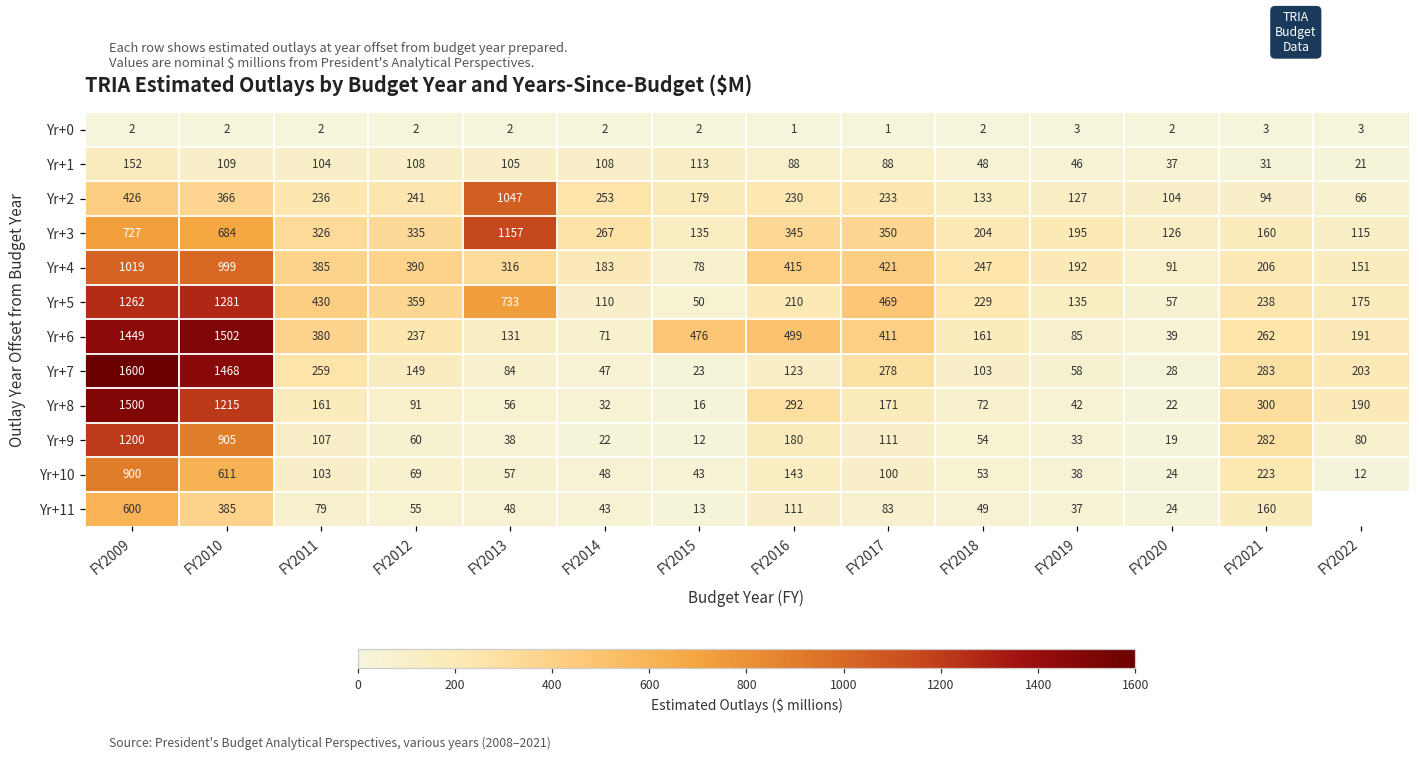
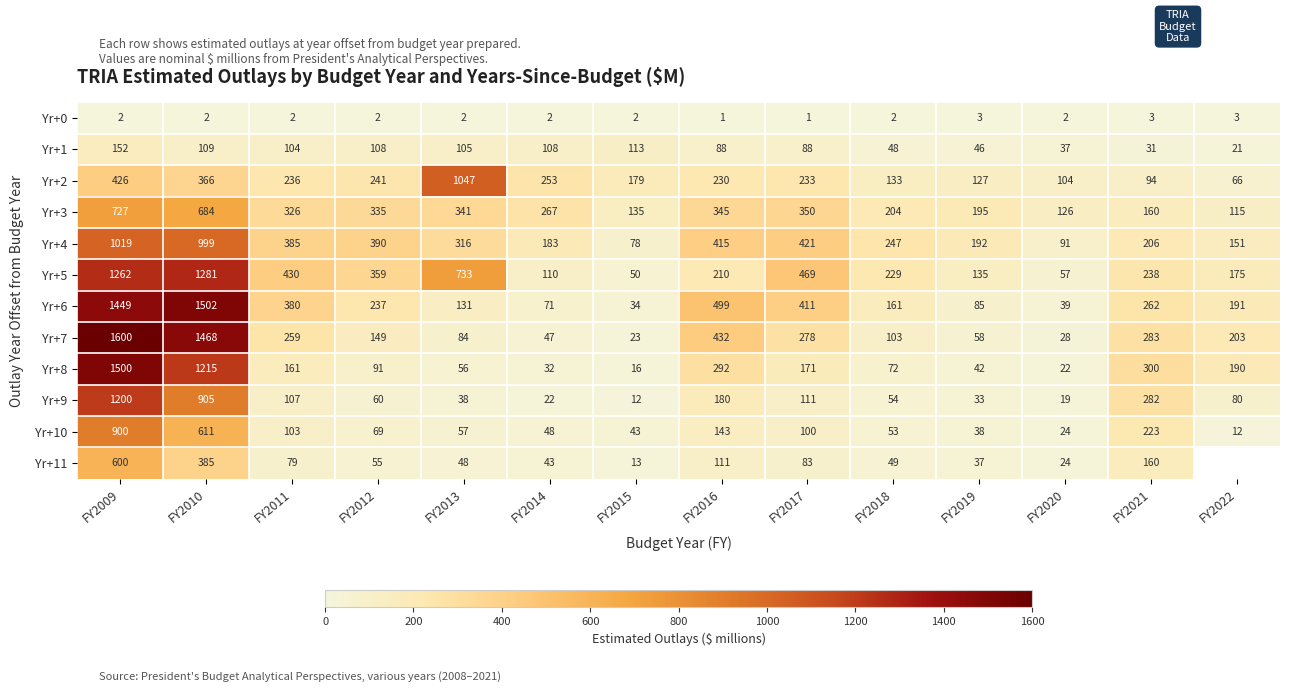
  {
    "Yr+0": {
      "FY2009": 2,
      "FY2010": 2,
      "FY2011": 2,
      "FY2012": 2,
      "FY2013": 2,
      "FY2014": 2,
      "FY2015": 2,
      "FY2016": 1,
      "FY2017": 1,
      "FY2018": 2,
      "FY2019": 3,
      "FY2020": 2,
      "FY2021": 3,
      "FY2022": 3
    },
    "Yr+1": {
      "FY2009": 152,
      "FY2010": 109,
      "FY2011": 104,
      "FY2012": 108,
      "FY2013": 105,
      "FY2014": 108,
      "FY2015": 113,
      "FY2016": 88,
      "FY2017": 88,
      "FY2018": 48,
      "FY2019": 46,
      "FY2020": 37,
      "FY2021": 31,
      "FY2022": 21
    },
    "Yr+2": {
      "FY2009": 426,
      "FY2010": 366,
      "FY2011": 236,
      "FY2012": 241,
      "FY2013": 1047,
      "FY2014": 253,
      "FY2015": 179,
      "FY2016": 230,
      "FY2017": 233,
      "FY2018": 133,
      "FY2019": 127,
      "FY2020": 104,
      "FY2021": 94,
      "FY2022": 66
    },
    "Yr+3": {
      "FY2009": 727,
      "FY2010": 684,
      "FY2011": 326,
      "FY2012": 335,
-     "FY2013": 1157,
+     "FY2013": 341,
      "FY2014": 267,
      "FY2015": 135,
      "FY2016": 345,
      "FY2017": 350,
      "FY2018": 204,
      "FY2019": 195,
      "FY2020": 126,
      "FY2021": 160,
      "FY2022": 115
    },
    "Yr+4": {
      "FY2009": 1019,
      "FY2010": 999,
      "FY2011": 385,
      "FY2012": 390,
      "FY2013": 316,
      "FY2014": 183,
      "FY2015": 78,
      "FY2016": 415,
      "FY2017": 421,
      "FY2018": 247,
      "FY2019": 192,
      "FY2020": 91,
      "FY2021": 206,
      "FY2022": 151
    },
    "Yr+5": {
      "FY2009": 1262,
      "FY2010": 1281,
      "FY2011": 430,
      "FY2012": 359,
      "FY2013": 733,
      "FY2014": 110,
      "FY2015": 50,
      "FY2016": 210,
      "FY2017": 469,
      "FY2018": 229,
      "FY2019": 135,
      "FY2020": 57,
      "FY2021": 238,
      "FY2022": 175
    },
    "Yr+6": {
      "FY2009": 1449,
      "FY2010": 1502,
      "FY2011": 380,
      "FY2012": 237,
      "FY2013": 131,
      "FY2014": 71,
-     "FY2015": 476,
+     "FY2015": 34,
      "FY2016": 499,
      "FY2017": 411,
      "FY2018": 161,
      "FY2019": 85,
      "FY2020": 39,
      "FY2021": 262,
      "FY2022": 191
    },
    "Yr+7": {
      "FY2009": 1600,
      "FY2010": 1468,
      "FY2011": 259,
      "FY2012": 149,
      "FY2013": 84,
      "FY2014": 47,
      "FY2015": 23,
-     "FY2016": 123,
+     "FY2016": 432,
      "FY2017": 278,
      "FY2018": 103,
      "FY2019": 58,
      "FY2020": 28,
      "FY2021": 283,
      "FY2022": 203
    },
    "Yr+8": {
      "FY2009": 1500,
      "FY2010": 1215,
      "FY2011": 161,
      "FY2012": 91,
      "FY2013": 56,
      "FY2014": 32,
      "FY2015": 16,
      "FY2016": 292,
      "FY2017": 171,
      "FY2018": 72,
      "FY2019": 42,
      "FY2020": 22,
      "FY2021": 300,
      "FY2022": 190
    },
    "Yr+9": {
      "FY2009": 1200,
      "FY2010": 905,
      "FY2011": 107,
      "FY2012": 60,
      "FY2013": 38,
      "FY2014": 22,
      "FY2015": 12,
      "FY2016": 180,
      "FY2017": 111,
      "FY2018": 54,
      "FY2019": 33,
      "FY2020": 19,
      "FY2021": 282,
      "FY2022": 80
    },
    "Yr+10": {
      "FY2009": 900,
      "FY2010": 611,
      "FY2011": 103,
      "FY2012": 69,
      "FY2013": 57,
      "FY2014": 48,
      "FY2015": 43,
      "FY2016": 143,
      "FY2017": 100,
      "FY2018": 53,
      "FY2019": 38,
      "FY2020": 24,
      "FY2021": 223,
      "FY2022": 12
    },
    "Yr+11": {
      "FY2009": 600,
      "FY2010": 385,
      "FY2011": 79,
      "FY2012": 55,
      "FY2013": 48,
      "FY2014": 43,
      "FY2015": 13,
      "FY2016": 111,
      "FY2017": 83,
      "FY2018": 49,
      "FY2019": 37,
      "FY2020": 24,
      "FY2021": 160
    }
  }
